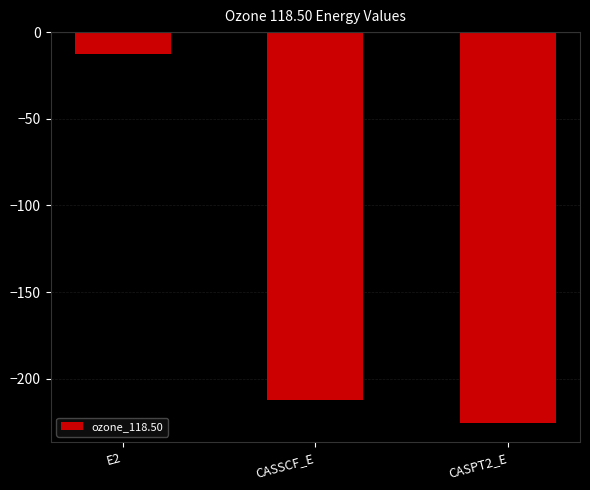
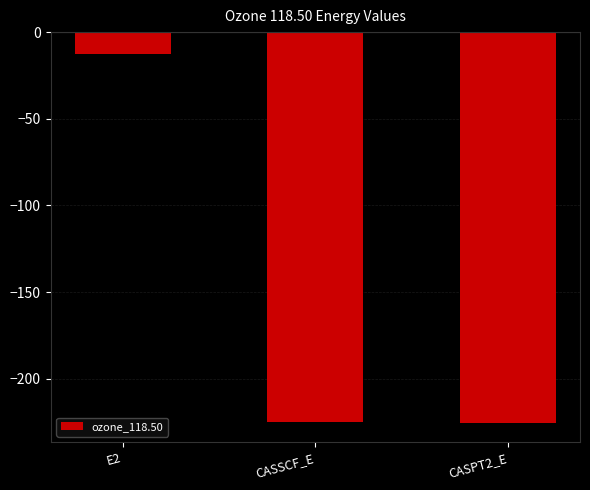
  {
    "E2": -12,
-   "CASSCF_E": -212,
+   "CASSCF_E": -225,
    "CASPT2_E": -225
  }
